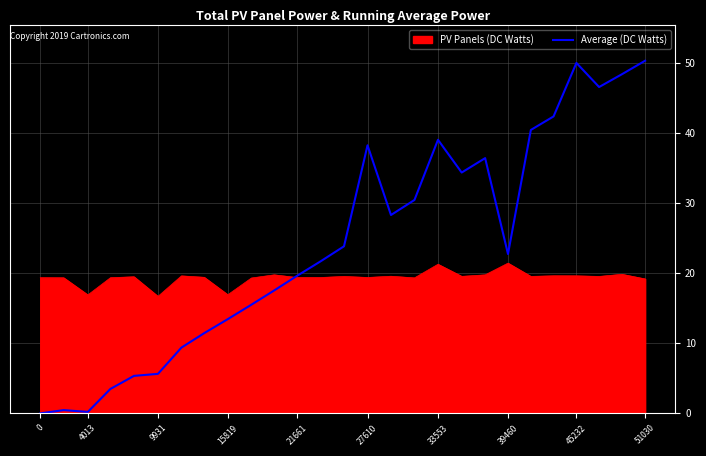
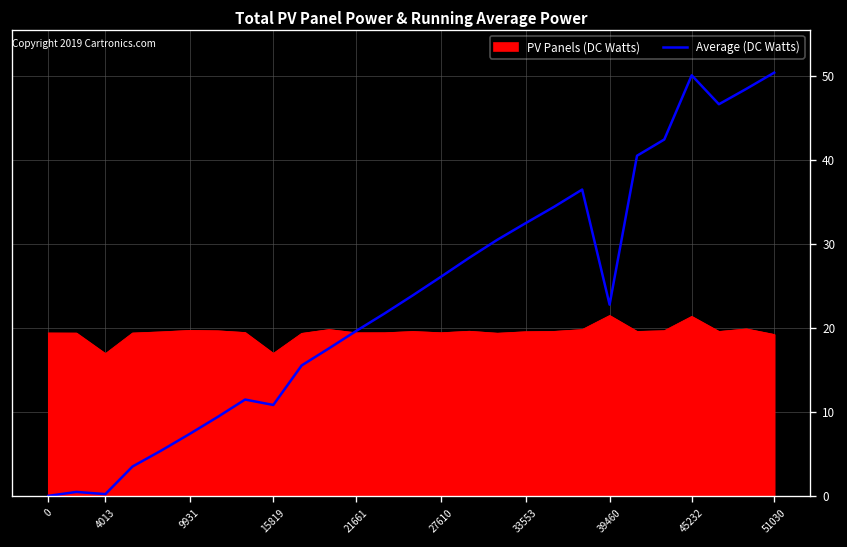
  {
    "PV Panels (DC Watts)": {
      "0": 19,
      "4013": 17,
-     "9931": 17,
+     "9931": 20,
      "15819": 17,
      "27610": 19,
-     "33553": 21,
+     "33553": 20,
      "39460": 21,
-     "45232": 20,
+     "45232": 21,
      "51030": 19
    },
    "Average (DC Watts)": {
      "0": 0,
      "4013": 0,
-     "9931": 6,
-     "15819": 13,
-     "27610": 38,
-     "33553": 39,
+     "9931": 7,
+     "15819": 11,
+     "27610": 26,
+     "33553": 32,
      "39460": 23,
      "45232": 50,
      "51030": 50
    }
  }
